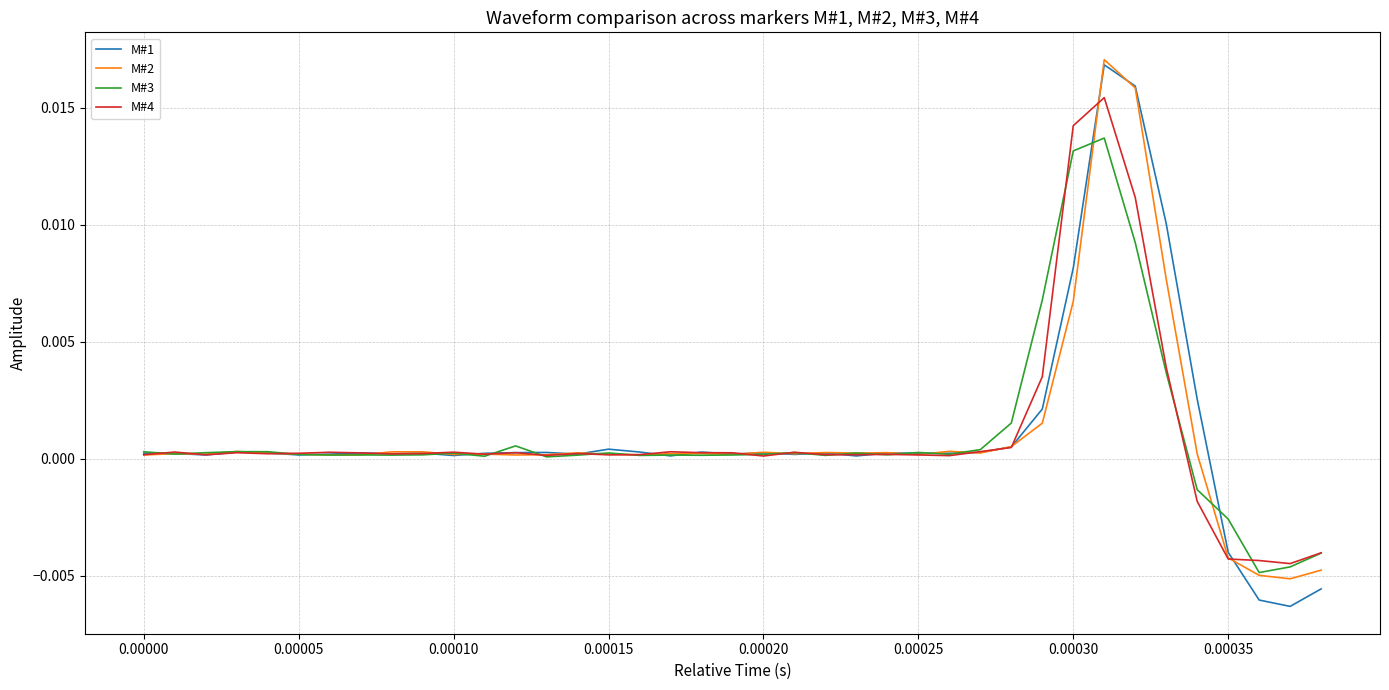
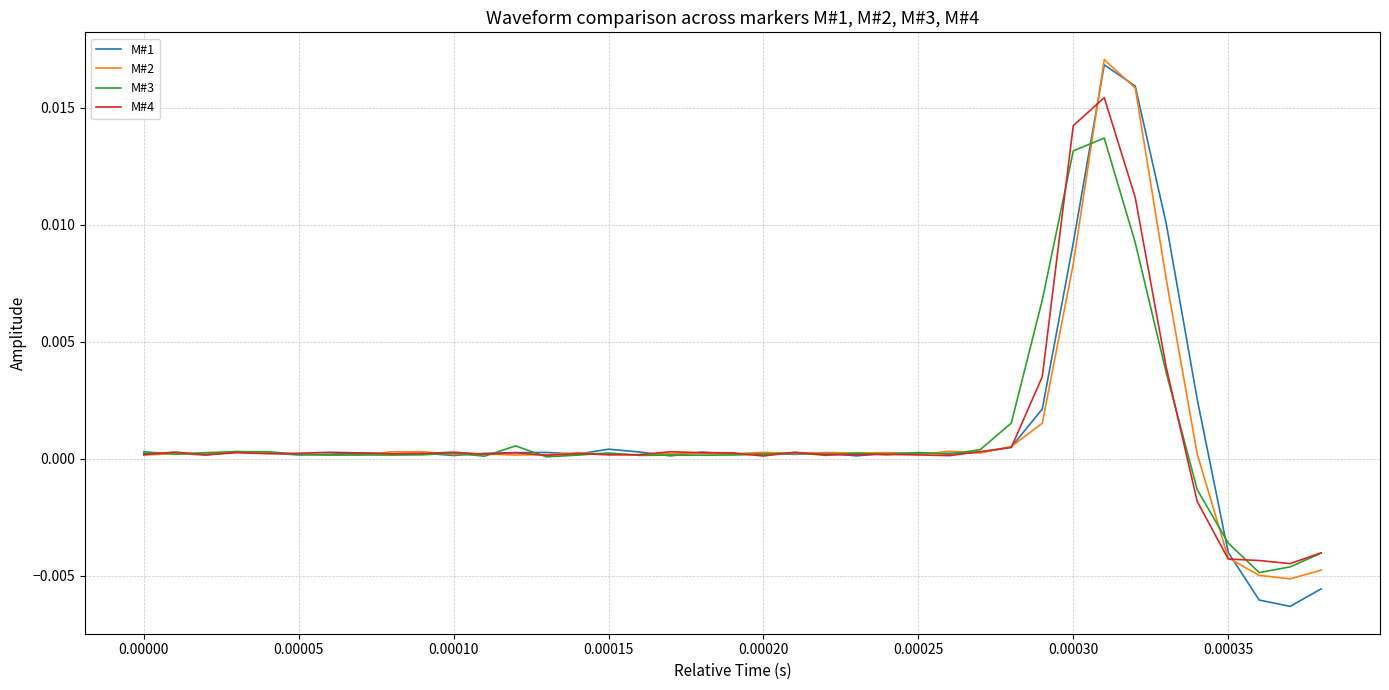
  {
    "M#1": {
      "0.00015": 0.0004,
-     "0.00030": 0.0082,
+     "0.00030": 0.0092,
      "0.00035": -0.0040
    },
    "M#2": {
-     "0.00030": 0.0067
+     "0.00030": 0.0083
    },
    "M#3": {
      "0.00030": 0.0132,
-     "0.00035": -0.0026
+     "0.00035": -0.0036
    },
    "M#4": {
      "0.00030": 0.0142
    }
  }
